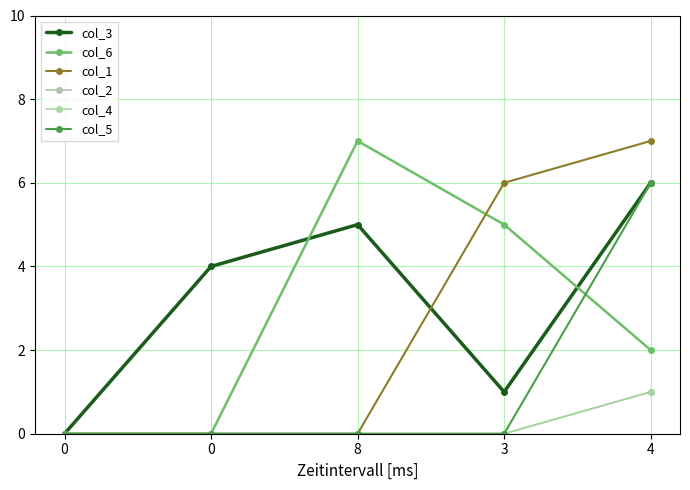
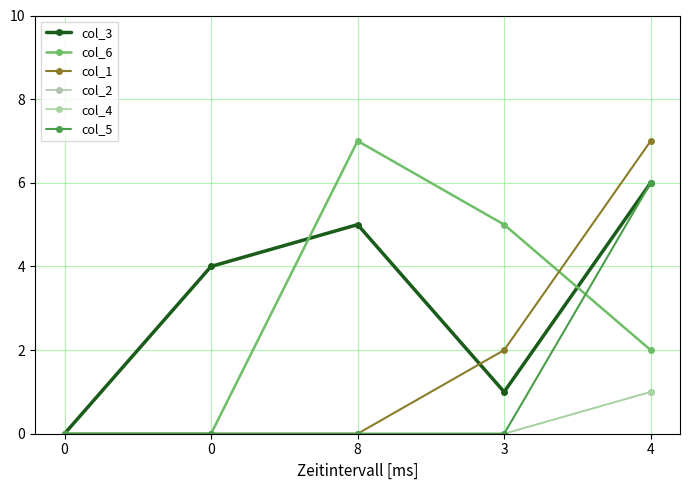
  {
    "col_3": {
      "8": 5,
      "3": 1
    },
    "col_1": {
-     "3": 6,
+     "3": 2,
      "4": 7
    },
    "col_4": {
      "4": 1
    }
  }
